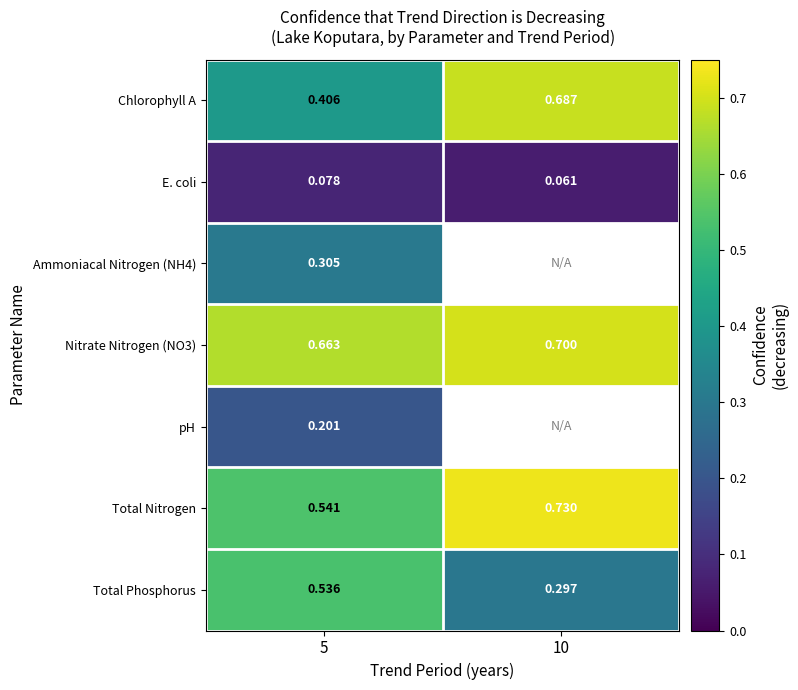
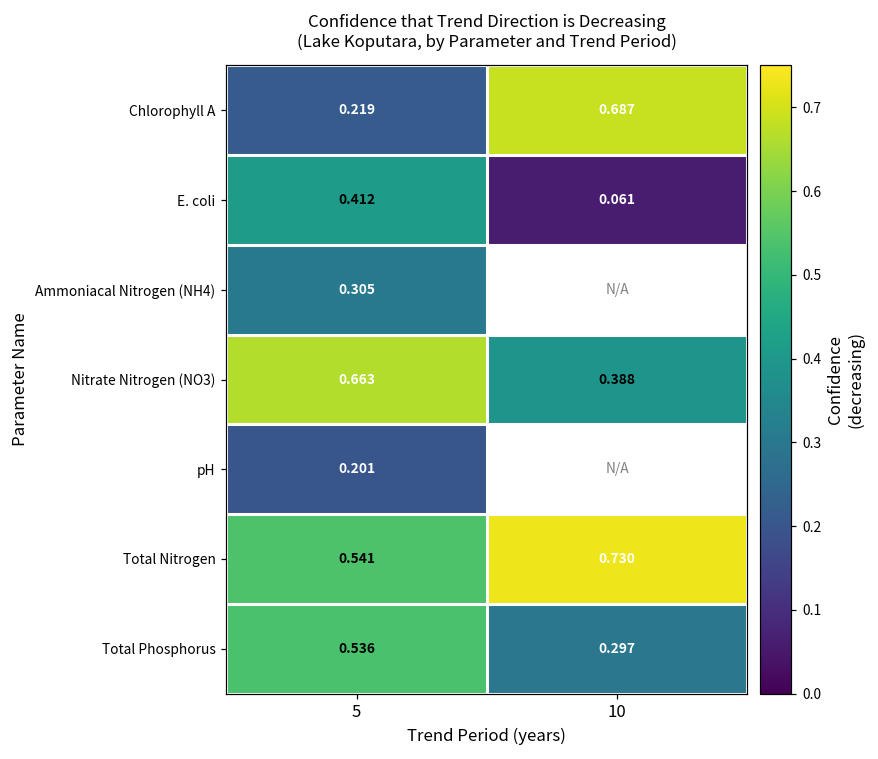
  {
    "Chlorophyll A": {
-     "5": 0.406,
+     "5": 0.219,
      "10": 0.687
    },
    "E. coli": {
-     "5": 0.078,
+     "5": 0.412,
      "10": 0.061
    },
    "Ammoniacal Nitrogen (NH4)": {
      "5": 0.305
    },
    "Nitrate Nitrogen (NO3)": {
      "5": 0.663,
-     "10": 0.700
+     "10": 0.388
    },
    "pH": {
      "5": 0.201
    },
    "Total Nitrogen": {
      "5": 0.541,
      "10": 0.730
    },
    "Total Phosphorus": {
      "5": 0.536,
      "10": 0.297
    }
  }
